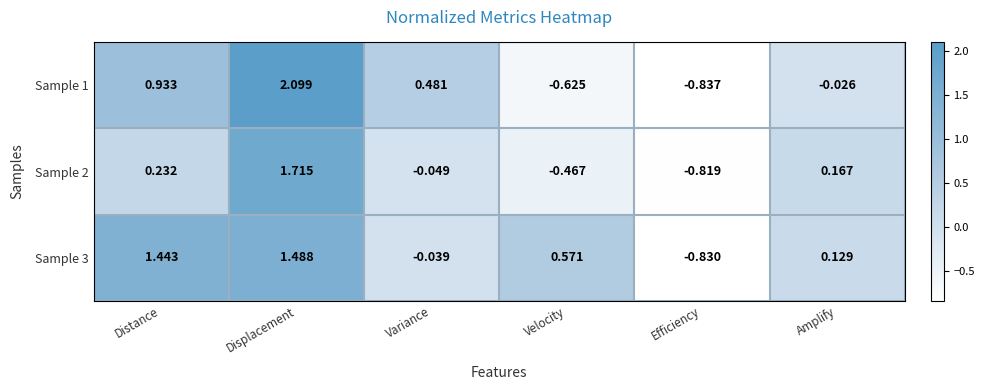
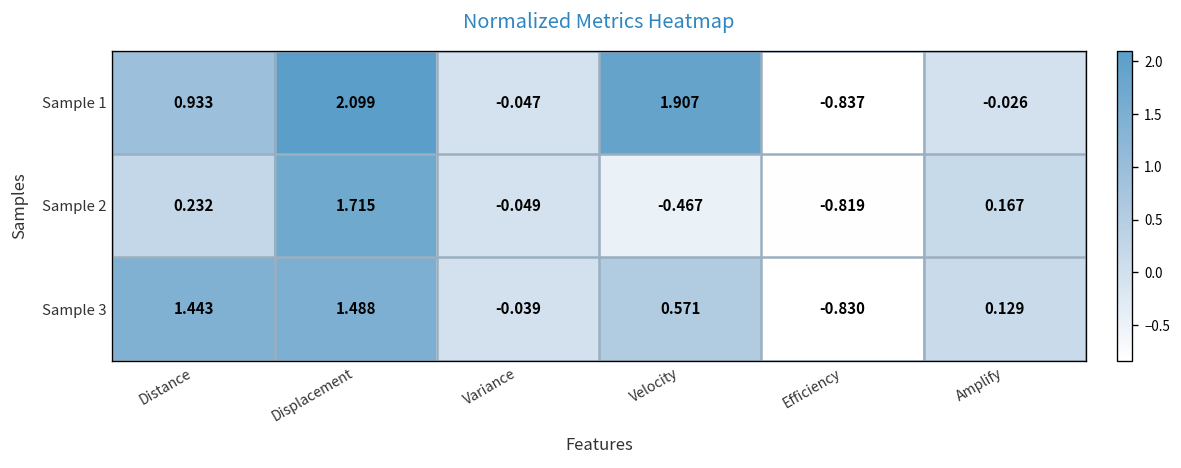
  {
    "Sample 1": {
      "Distance": 0.933,
      "Displacement": 2.099,
-     "Variance": 0.481,
-     "Velocity": -0.625,
+     "Variance": -0.047,
+     "Velocity": 1.907,
      "Efficiency": -0.837,
      "Amplify": -0.026
    },
    "Sample 2": {
      "Distance": 0.232,
      "Displacement": 1.715,
      "Variance": -0.049,
      "Velocity": -0.467,
      "Efficiency": -0.819,
      "Amplify": 0.167
    },
    "Sample 3": {
      "Distance": 1.443,
      "Displacement": 1.488,
      "Variance": -0.039,
      "Velocity": 0.571,
      "Efficiency": -0.830,
      "Amplify": 0.129
    }
  }
